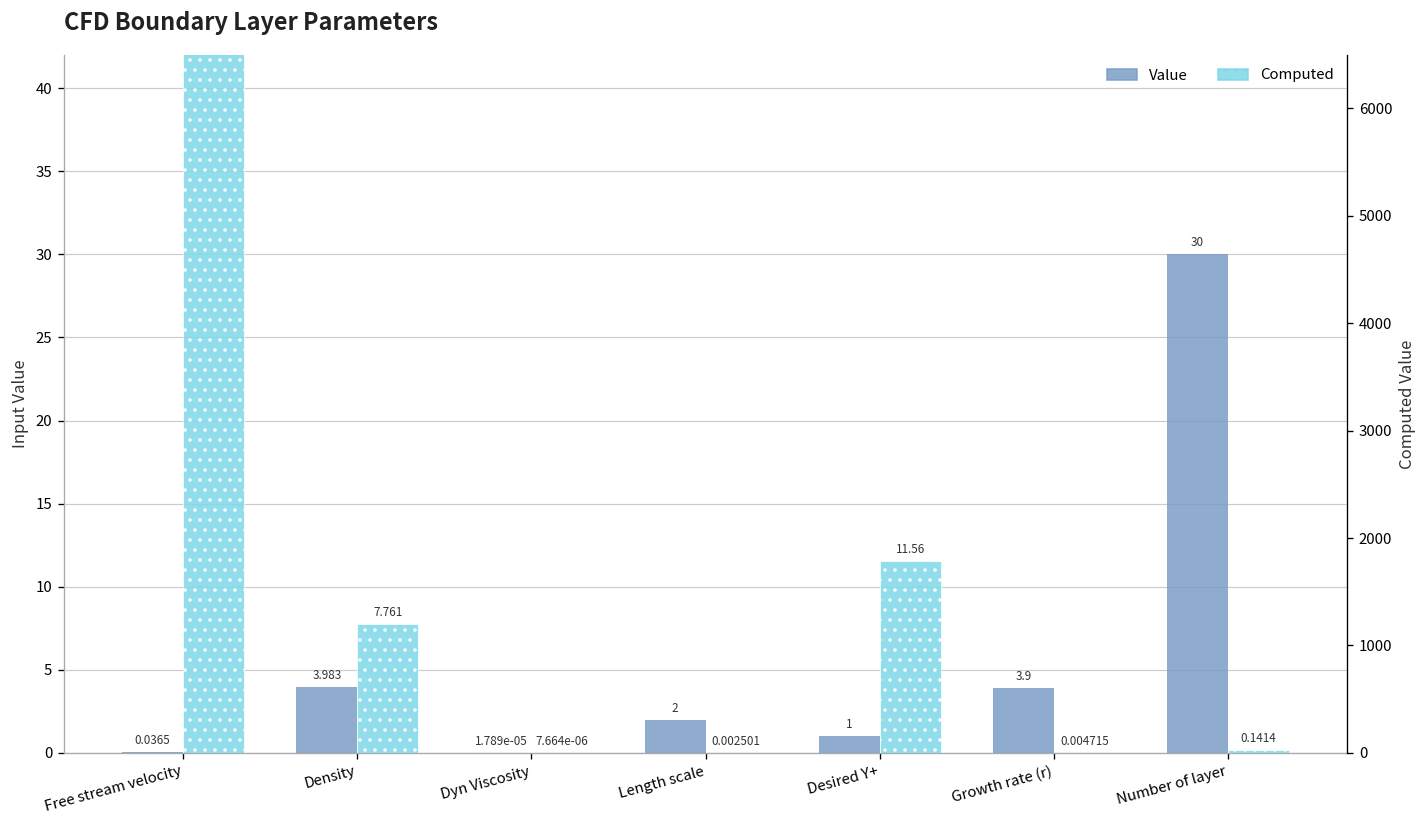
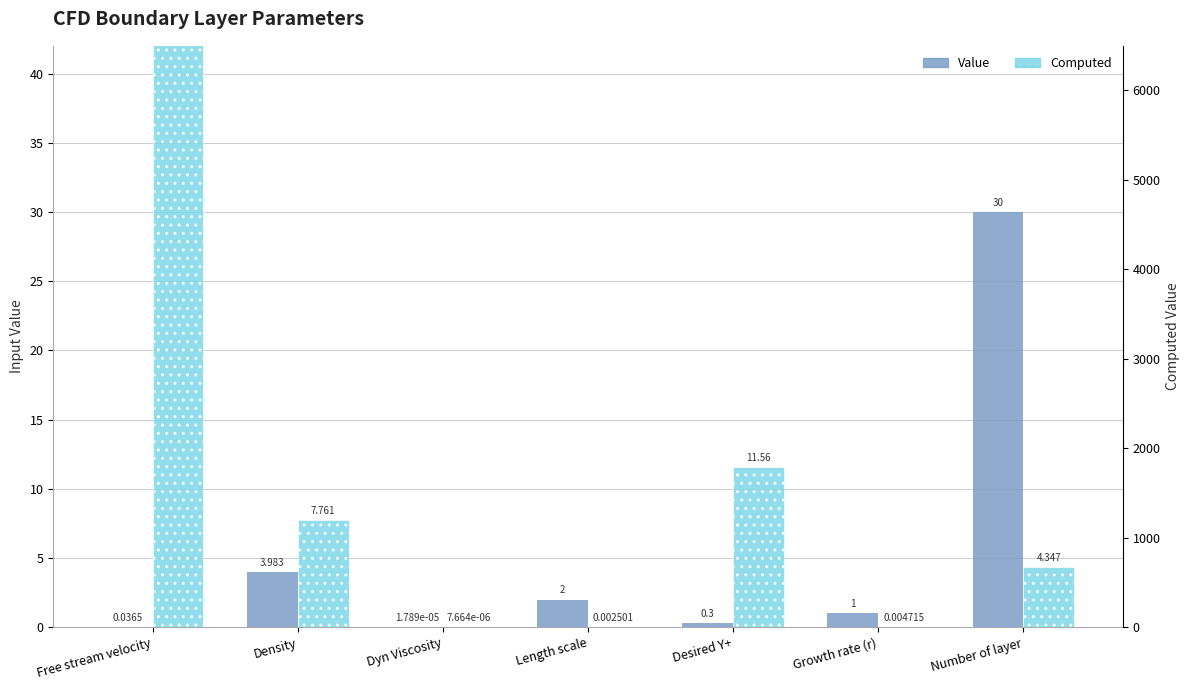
  {
    "Value": {
      "Free stream velocity": "0.0365",
      "Density": "3.983",
      "Dyn Viscosity": "1.789e-05",
      "Length scale": "2",
-     "Desired Y+": "1",
-     "Growth rate (r)": "3.9",
+     "Desired Y+": "0.3",
+     "Growth rate (r)": "1",
      "Number of layer": "30"
    },
    "Computed": {
      "Density": "7.761",
      "Dyn Viscosity": "7.664e-06",
      "Length scale": "0.002501",
      "Desired Y+": "11.56",
      "Growth rate (r)": "0.004715",
-     "Number of layer": "0.1414"
+     "Number of layer": "4.347"
    }
  }
